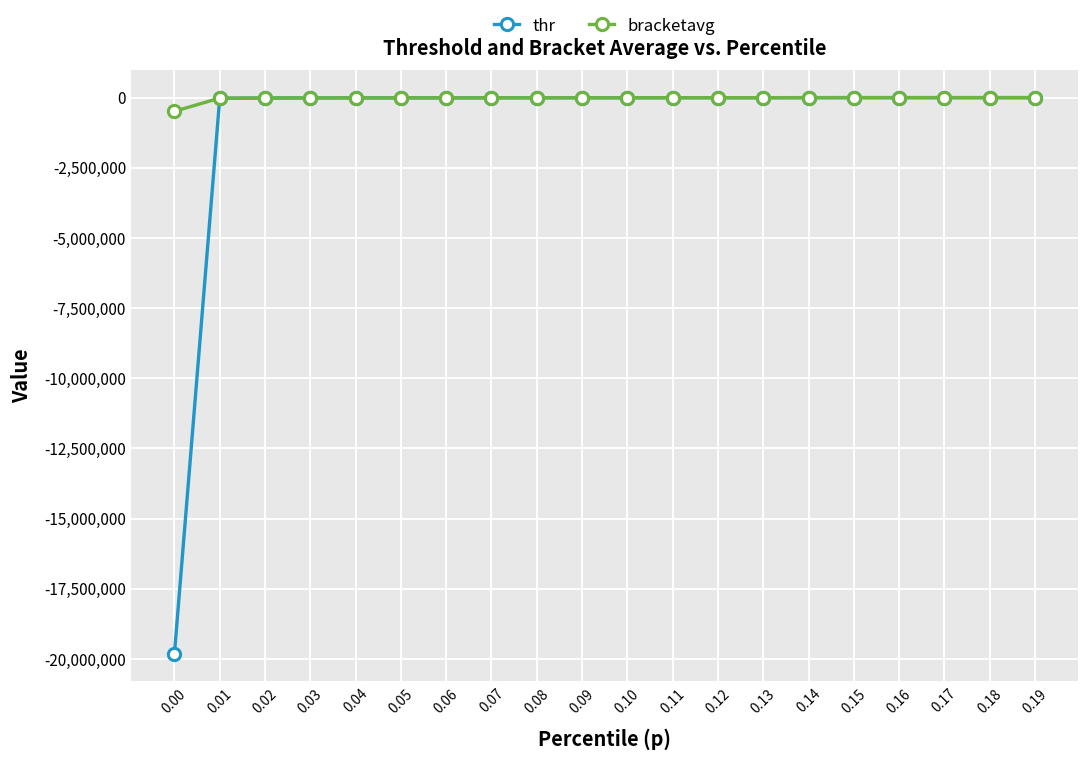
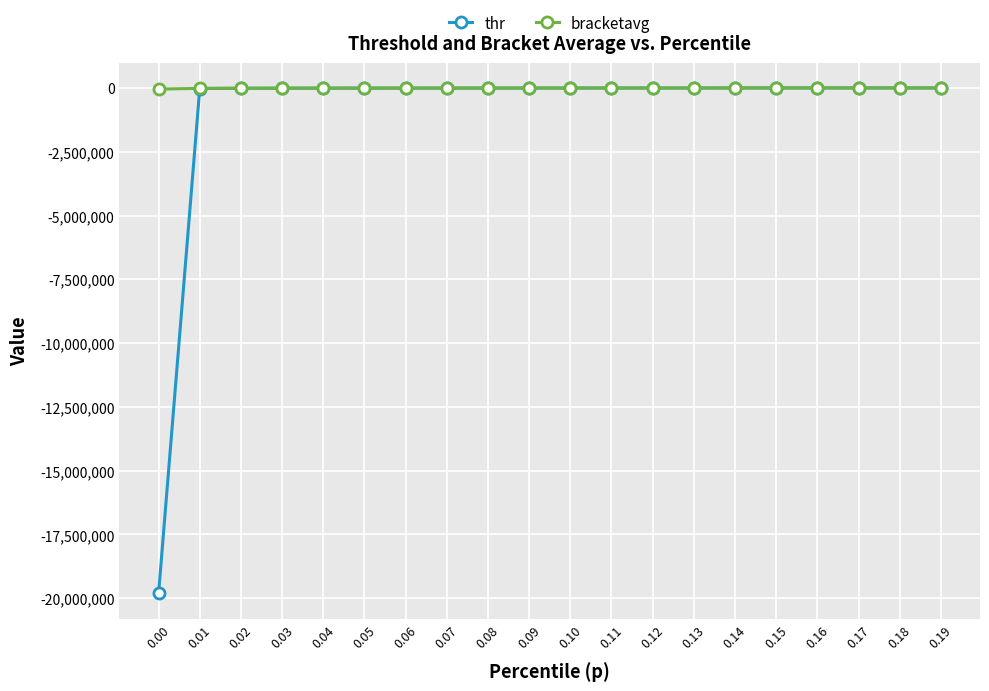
  {
    "thr": {
      "0.00": "-19,800,000"
    },
    "bracketavg": {
-     "0.00": "-500,000"
+     "0.00": "0"
    }
  }
